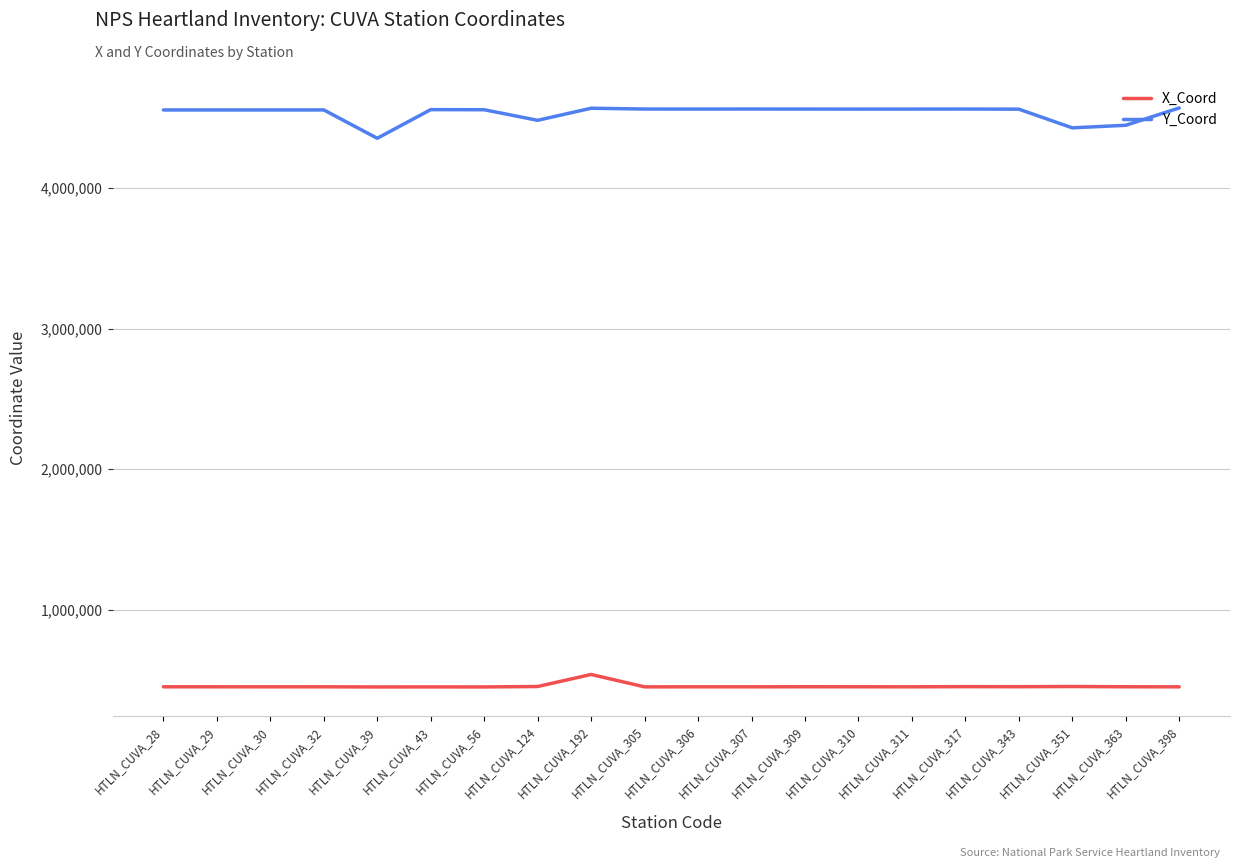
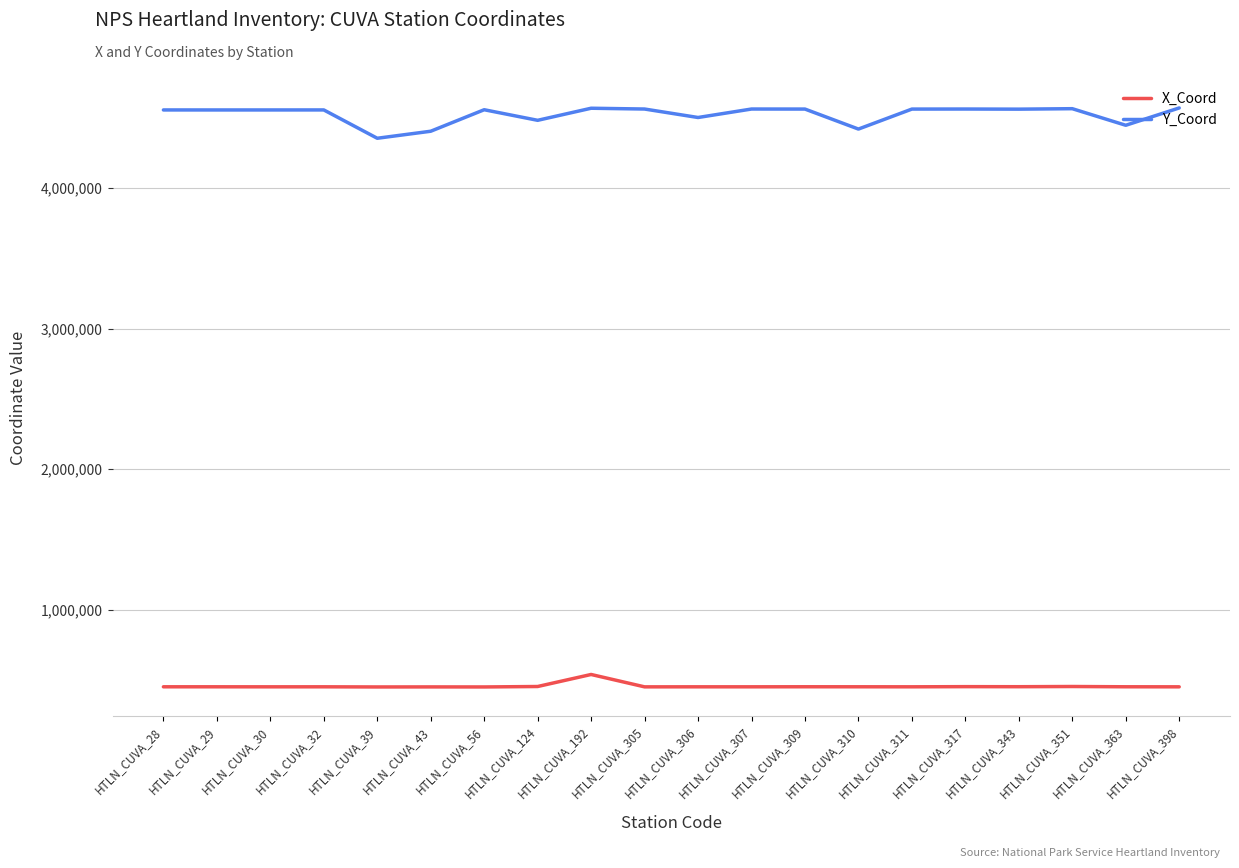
  {
    "X_Coord": {
      "HTLN_CUVA_28": "450,000",
      "HTLN_CUVA_29": "450,000",
      "HTLN_CUVA_30": "450,000",
      "HTLN_CUVA_32": "450,000",
      "HTLN_CUVA_39": "450,000",
      "HTLN_CUVA_43": "450,000",
      "HTLN_CUVA_56": "450,000",
      "HTLN_CUVA_124": "450,000",
      "HTLN_CUVA_192": "540,000",
      "HTLN_CUVA_305": "450,000",
      "HTLN_CUVA_306": "450,000",
      "HTLN_CUVA_307": "450,000",
      "HTLN_CUVA_309": "450,000",
      "HTLN_CUVA_310": "450,000",
      "HTLN_CUVA_311": "450,000",
      "HTLN_CUVA_317": "450,000",
      "HTLN_CUVA_343": "450,000",
      "HTLN_CUVA_351": "450,000",
      "HTLN_CUVA_363": "450,000",
      "HTLN_CUVA_398": "450,000"
    },
    "Y_Coord": {
      "HTLN_CUVA_28": "4,560,000",
      "HTLN_CUVA_29": "4,560,000",
      "HTLN_CUVA_30": "4,560,000",
      "HTLN_CUVA_32": "4,560,000",
      "HTLN_CUVA_39": "4,360,000",
-     "HTLN_CUVA_43": "4,560,000",
+     "HTLN_CUVA_43": "4,410,000",
      "HTLN_CUVA_56": "4,560,000",
      "HTLN_CUVA_124": "4,480,000",
      "HTLN_CUVA_192": "4,570,000",
      "HTLN_CUVA_305": "4,560,000",
-     "HTLN_CUVA_306": "4,560,000",
+     "HTLN_CUVA_306": "4,500,000",
      "HTLN_CUVA_307": "4,560,000",
      "HTLN_CUVA_309": "4,560,000",
-     "HTLN_CUVA_310": "4,560,000",
+     "HTLN_CUVA_310": "4,420,000",
      "HTLN_CUVA_311": "4,560,000",
      "HTLN_CUVA_317": "4,560,000",
      "HTLN_CUVA_343": "4,560,000",
-     "HTLN_CUVA_351": "4,430,000",
+     "HTLN_CUVA_351": "4,570,000",
      "HTLN_CUVA_363": "4,450,000",
      "HTLN_CUVA_398": "4,570,000"
    }
  }
